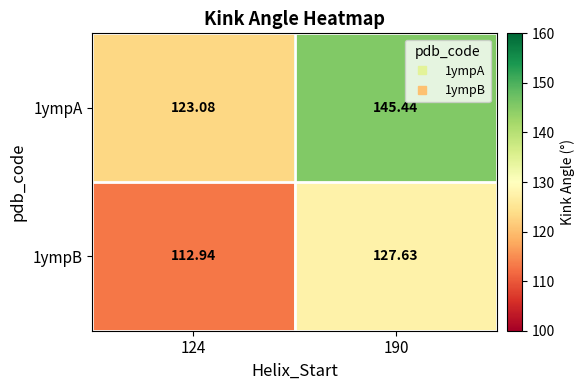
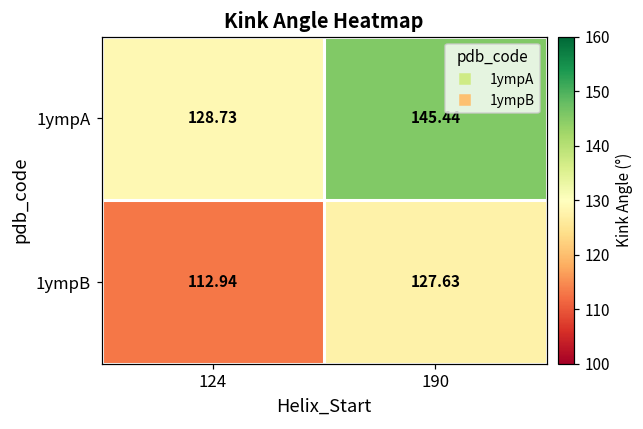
  {
    "1ympA": {
-     "124": 123.08
+     "124": 128.73
    },
    "1ympB": {
      "124": 112.94,
      "190": 127.63
    }
  }
